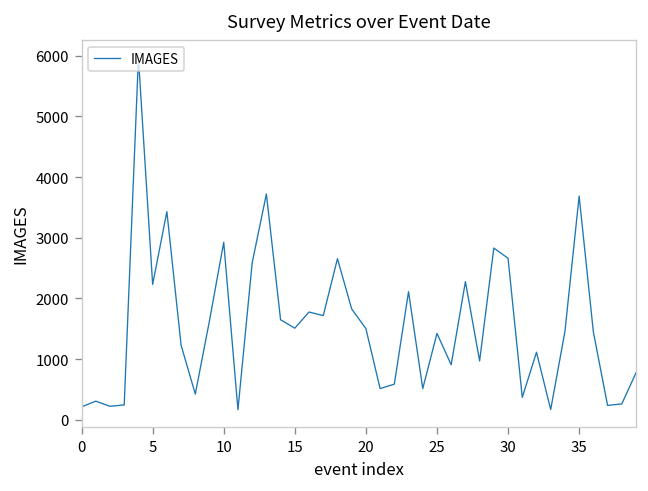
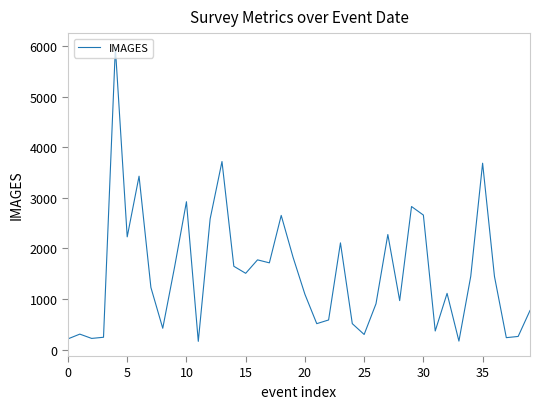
  {
    "0": 200,
    "5": 2200,
    "10": 2900,
    "15": 1500,
-   "20": 1500,
-   "25": 1400,
+   "20": 1100,
+   "25": 300,
    "30": 2700,
    "35": 3700
  }
